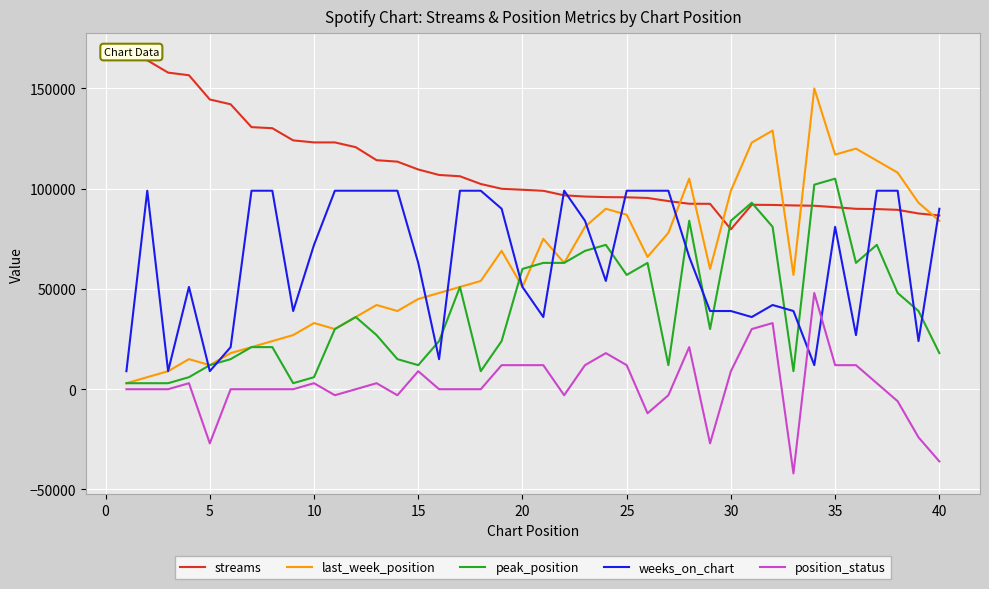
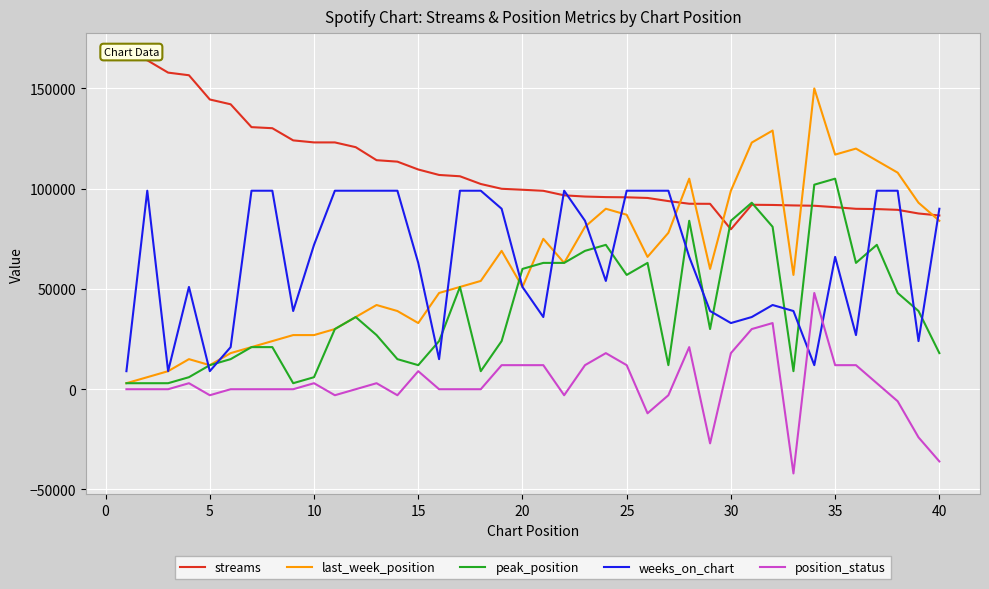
  {
    "streams": {
      "5": 144000,
      "10": 123000,
      "15": 110000,
      "20": 99000,
      "25": 96000,
      "30": 80000,
      "35": 91000,
      "40": 87000
    },
    "last_week_position": {
-     "10": 33000,
-     "15": 45000,
+     "10": 27000,
+     "15": 33000,
      "25": 87000,
      "30": 99000,
      "35": 117000,
      "40": 84000
    },
    "peak_position": {
      "10": 6000,
      "15": 12000,
      "20": 60000,
      "25": 57000,
      "30": 84000,
      "35": 105000,
      "40": 18000
    },
    "weeks_on_chart": {
      "5": 9000,
      "10": 72000,
      "15": 63000,
      "25": 99000,
-     "30": 39000,
-     "35": 81000,
+     "30": 33000,
+     "35": 66000,
      "40": 90000
    },
    "position_status": {
-     "5": -27000,
+     "5": -3000,
      "10": 3000,
      "15": 9000,
      "20": 12000,
      "25": 12000,
-     "30": 9000,
+     "30": 18000,
      "35": 12000,
      "40": -36000
    }
  }
